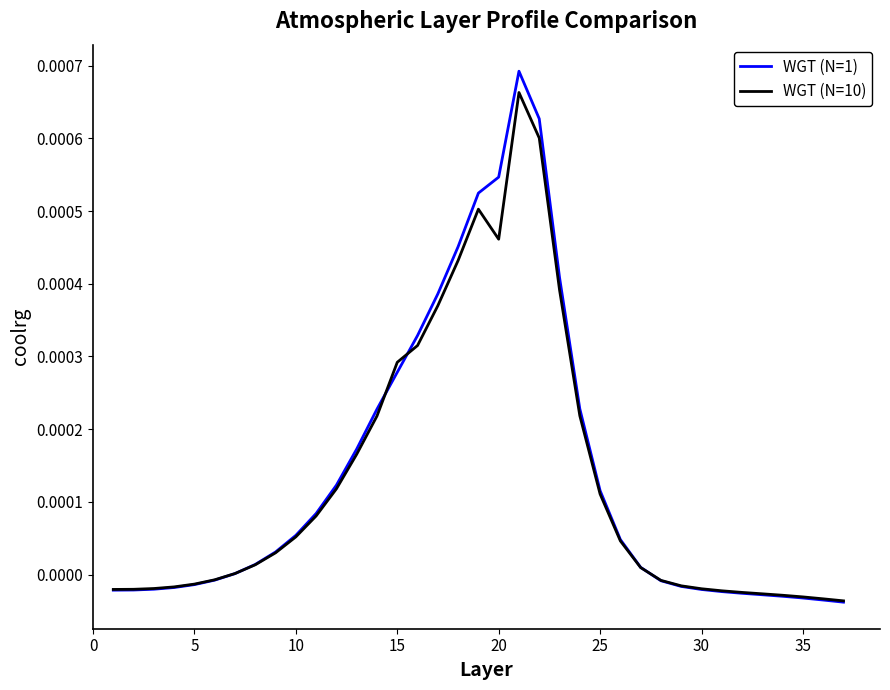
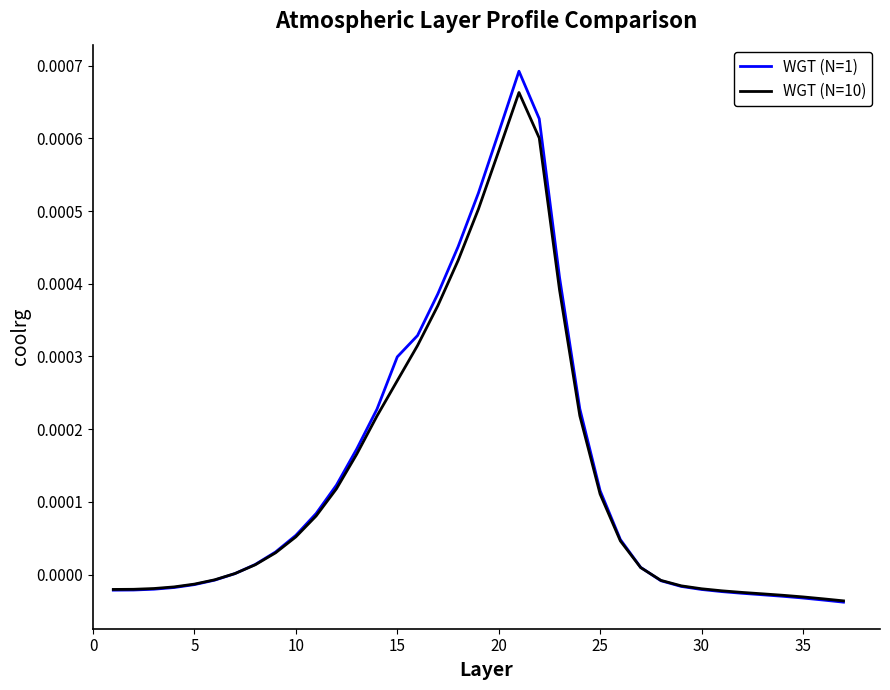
  {
    "WGT (N=1)": {
-     "15": 0.00028,
-     "20": 0.00055,
+     "15": 0.00030,
+     "20": 0.00061,
      "25": 0.00012
    },
    "WGT (N=10)": {
-     "15": 0.00029,
-     "20": 0.00046,
+     "15": 0.00027,
+     "20": 0.00058,
      "25": 0.00011
    }
  }
